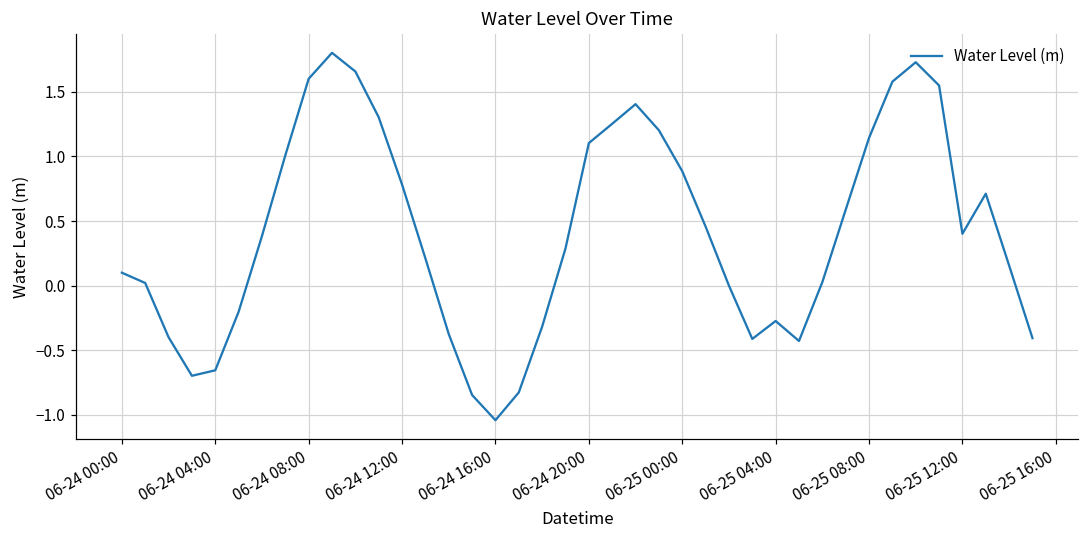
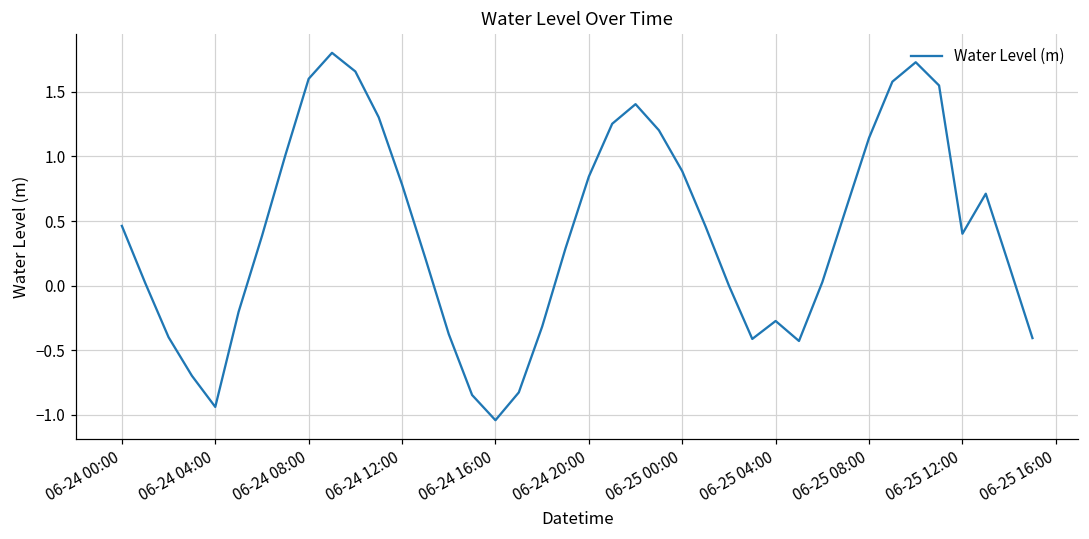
  {
-   "06-24 00:00": 0.10,
-   "06-24 04:00": -0.66,
+   "06-24 00:00": 0.46,
+   "06-24 04:00": -0.94,
    "06-24 08:00": 1.60,
    "06-24 12:00": 0.78,
    "06-24 16:00": -1.04,
-   "06-24 20:00": 1.10,
+   "06-24 20:00": 0.84,
    "06-25 00:00": 0.89,
    "06-25 04:00": -0.27,
    "06-25 08:00": 1.14,
    "06-25 12:00": 0.40
  }
